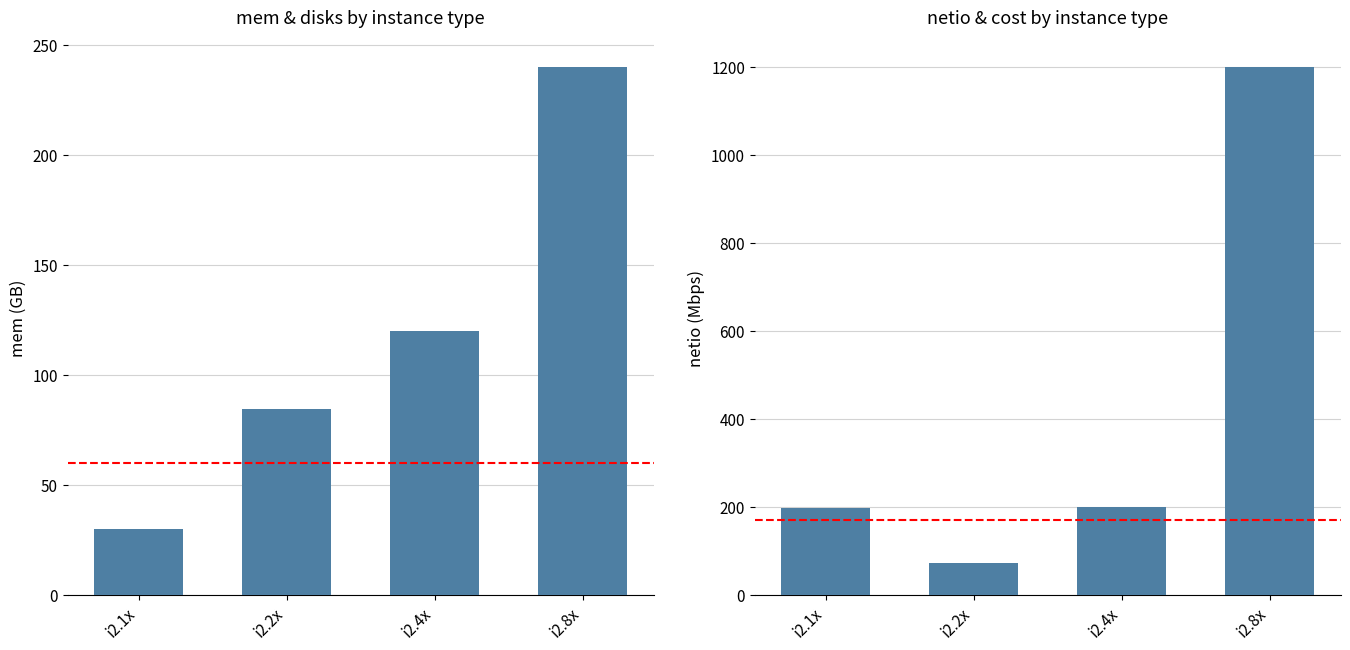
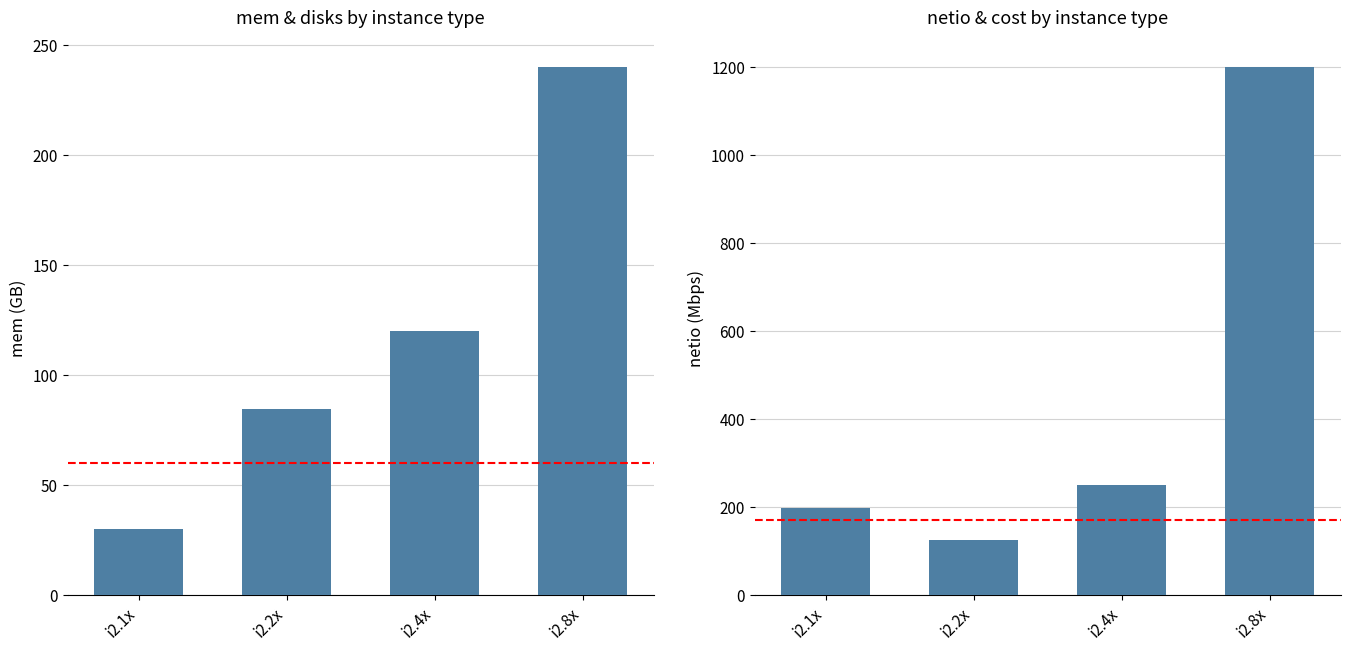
  {
    "mem & disks by instance type": {
      "i2.1x": 30,
      "i2.2x": 85,
      "i2.4x": 120,
      "i2.8x": 240
    },
    "netio & cost by instance type": {
      "i2.1x": 200,
-     "i2.2x": 70,
-     "i2.4x": 200,
+     "i2.2x": 130,
+     "i2.4x": 250,
      "i2.8x": 1200
    }
  }
